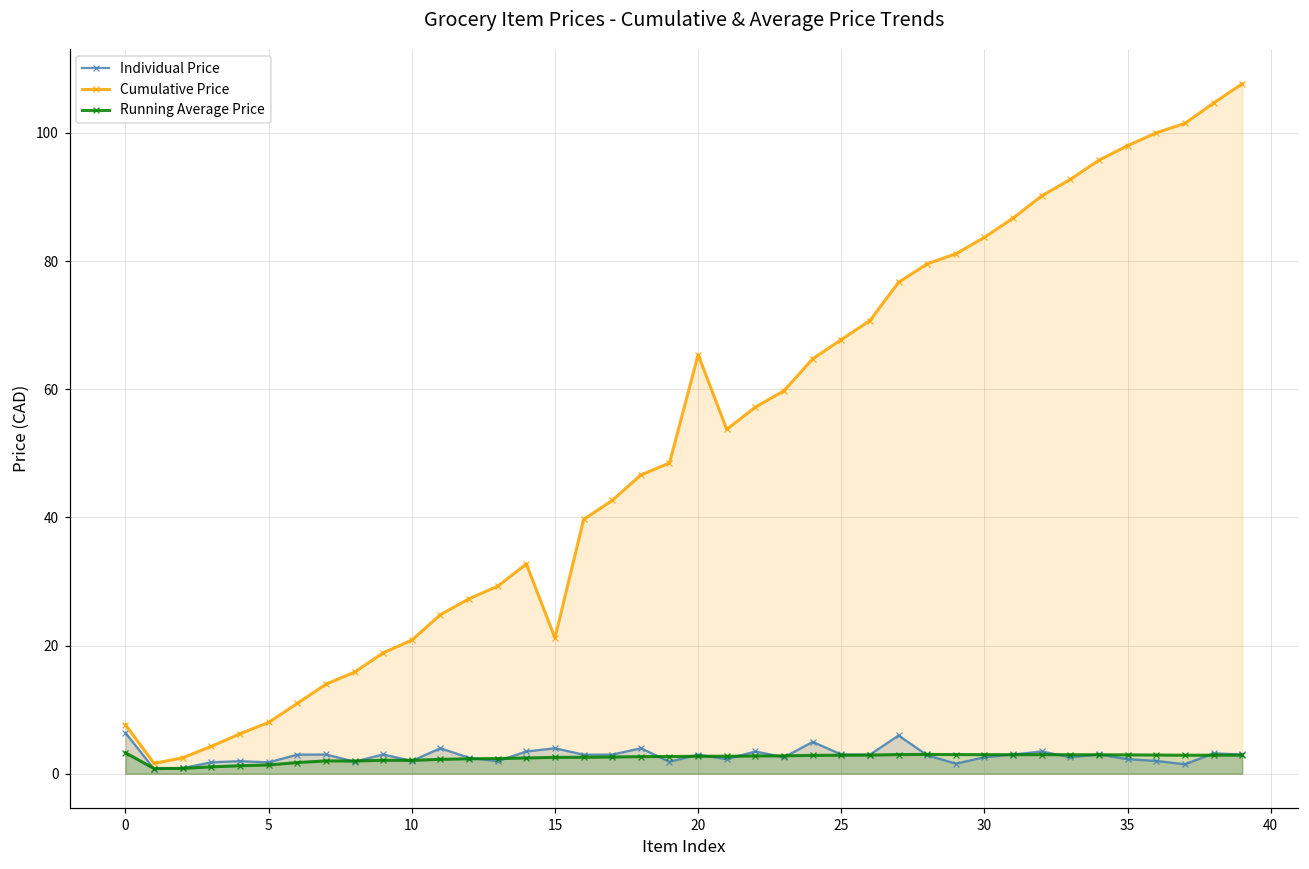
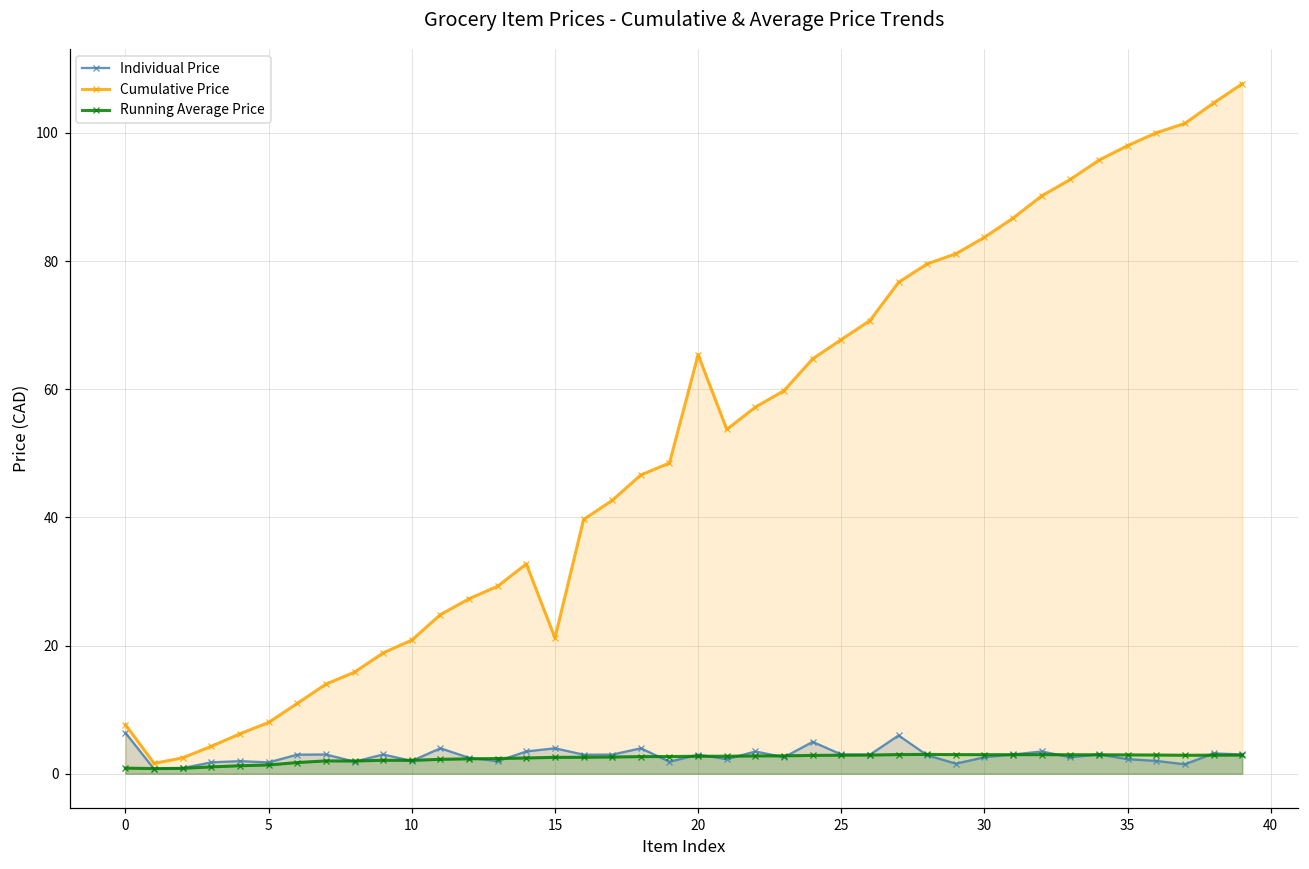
  {
    "Individual Price": {
      "0": 6,
      "15": 4,
      "35": 2
    },
    "Cumulative Price": {
      "0": 8,
      "5": 8,
      "10": 21,
      "15": 21,
      "20": 65,
      "25": 68,
      "30": 84,
      "35": 98
    },
    "Running Average Price": {
-     "0": 3,
+     "0": 1,
      "15": 3,
      "35": 3
    }
  }
